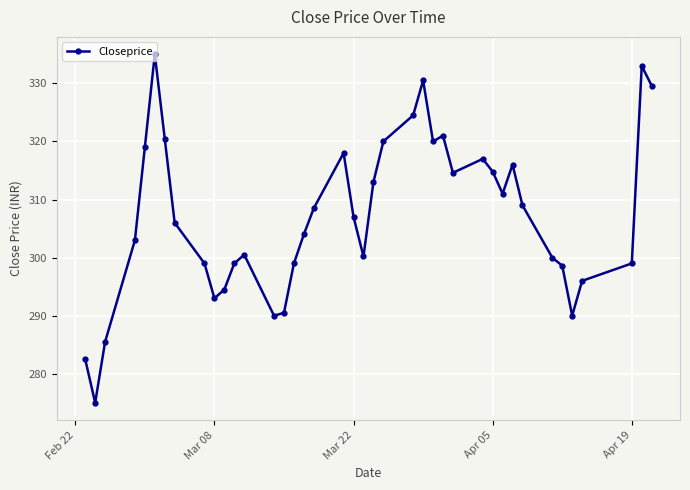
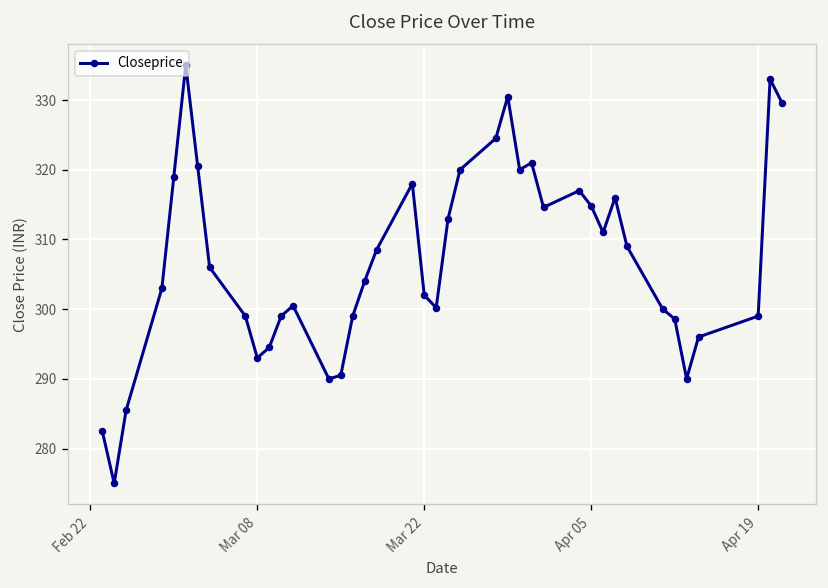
  {
    "Mar 08": 293,
-   "Mar 22": 307,
+   "Mar 22": 302,
    "Apr 05": 315,
    "Apr 19": 299
  }
